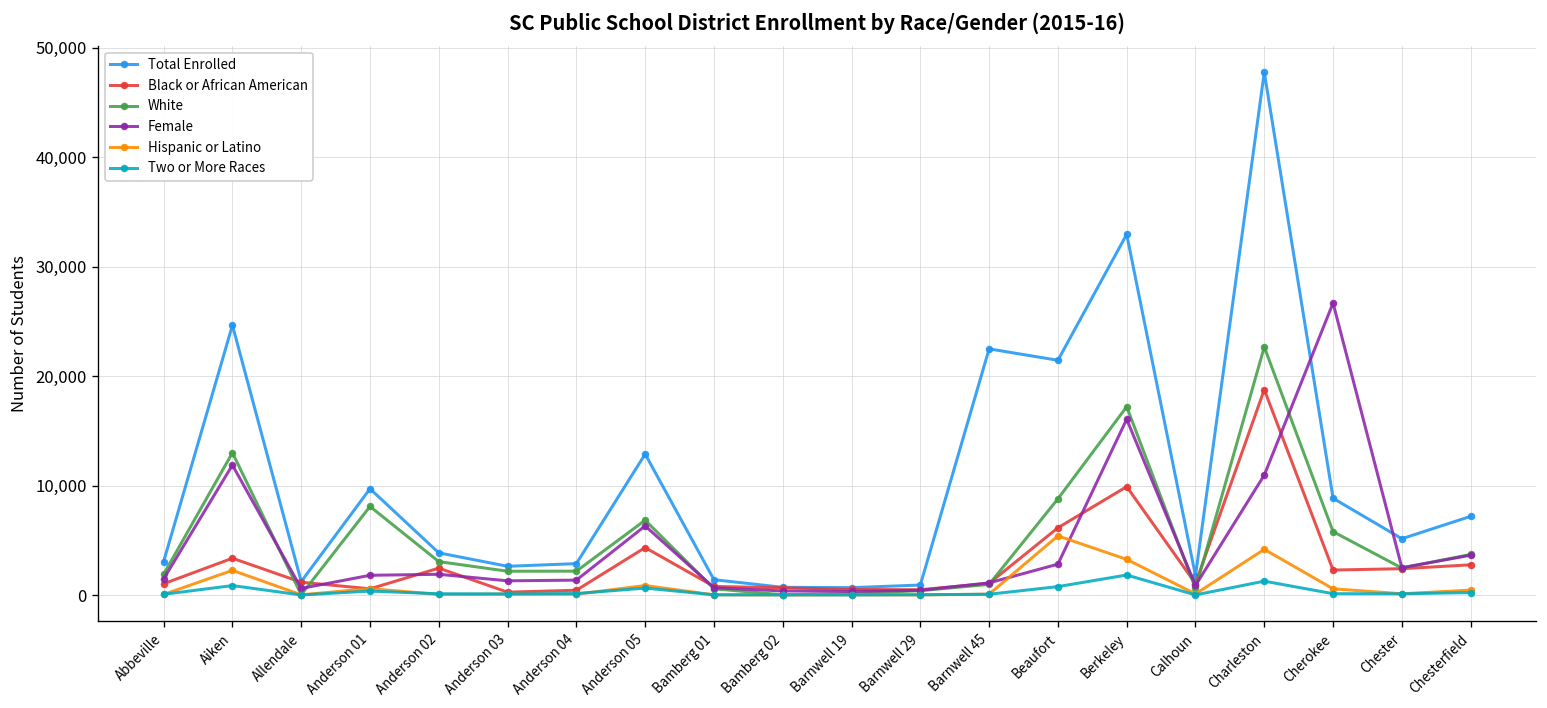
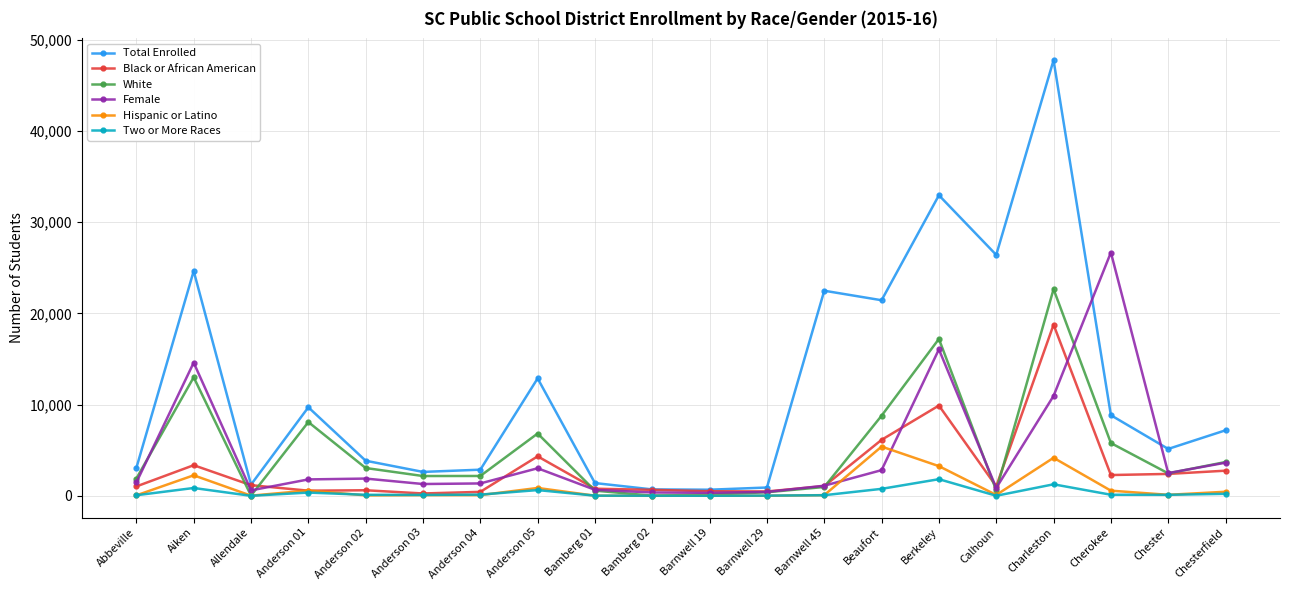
  {
    "Total Enrolled": {
      "Abbeville": "3,000",
      "Aiken": "25,000",
      "Anderson 01": "10,000",
      "Anderson 02": "4,000",
      "Anderson 03": "3,000",
      "Anderson 04": "3,000",
      "Anderson 05": "13,000",
      "Bamberg 01": "1,000",
      "Barnwell 29": "1,000",
      "Barnwell 45": "22,000",
      "Beaufort": "21,000",
      "Berkeley": "33,000",
-     "Calhoun": "2,000",
+     "Calhoun": "26,000",
      "Charleston": "48,000",
      "Cherokee": "9,000",
      "Chester": "5,000",
      "Chesterfield": "7,000"
    },
    "Black or African American": {
      "Abbeville": "1,000",
      "Aiken": "3,000",
-     "Anderson 02": "2,000",
+     "Anderson 02": "1,000",
      "Anderson 04": "0",
      "Anderson 05": "4,000",
      "Beaufort": "6,000",
      "Berkeley": "10,000",
      "Charleston": "19,000",
      "Cherokee": "2,000",
      "Chesterfield": "3,000"
    },
    "White": {
      "Abbeville": "2,000",
      "Aiken": "13,000",
      "Anderson 01": "8,000",
      "Anderson 02": "3,000",
      "Anderson 03": "2,000",
      "Anderson 04": "2,000",
      "Anderson 05": "7,000",
      "Beaufort": "9,000",
      "Berkeley": "17,000",
      "Charleston": "23,000",
      "Cherokee": "6,000"
    },
    "Female": {
      "Abbeville": "1,000",
-     "Aiken": "12,000",
+     "Aiken": "15,000",
      "Allendale": "1,000",
      "Anderson 01": "2,000",
      "Anderson 02": "2,000",
      "Anderson 03": "1,000",
      "Anderson 04": "1,000",
-     "Anderson 05": "6,000",
+     "Anderson 05": "3,000",
      "Bamberg 02": "0",
      "Beaufort": "3,000",
      "Berkeley": "16,000",
      "Charleston": "11,000",
      "Cherokee": "27,000"
    },
    "Hispanic or Latino": {
      "Aiken": "2,000",
      "Beaufort": "5,000",
      "Berkeley": "3,000",
      "Charleston": "4,000",
      "Cherokee": "1,000"
    },
    "Two or More Races": {
      "Aiken": "1,000",
      "Beaufort": "1,000",
      "Berkeley": "2,000",
      "Charleston": "1,000",
      "Cherokee": "0"
    }
  }
